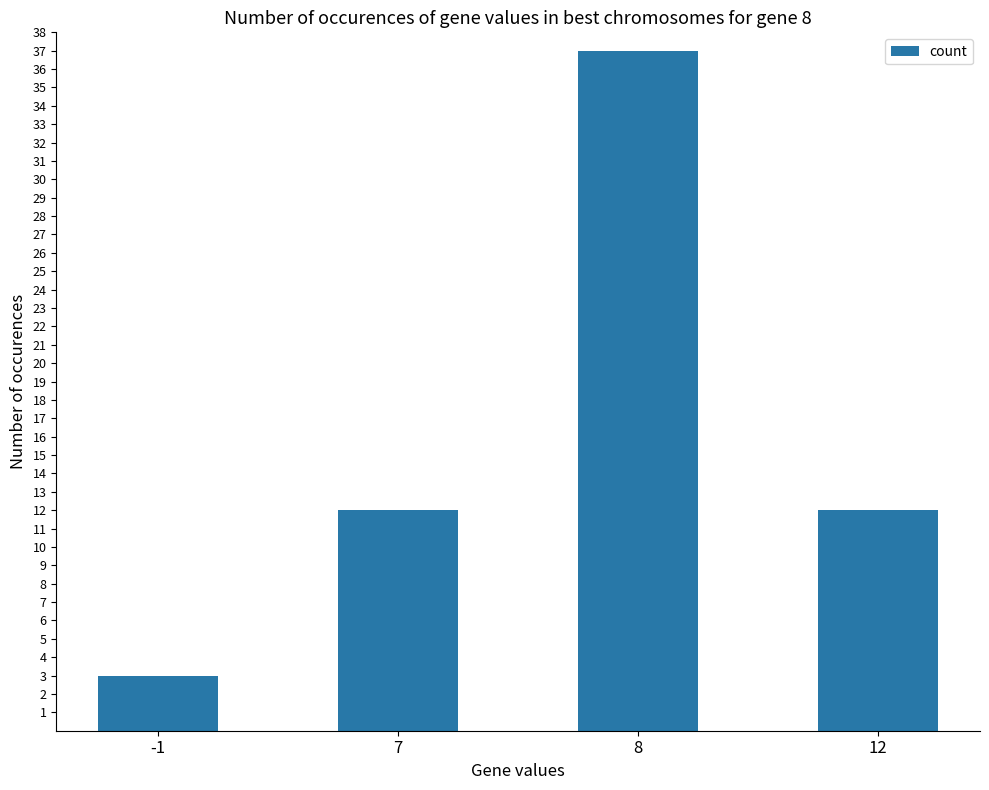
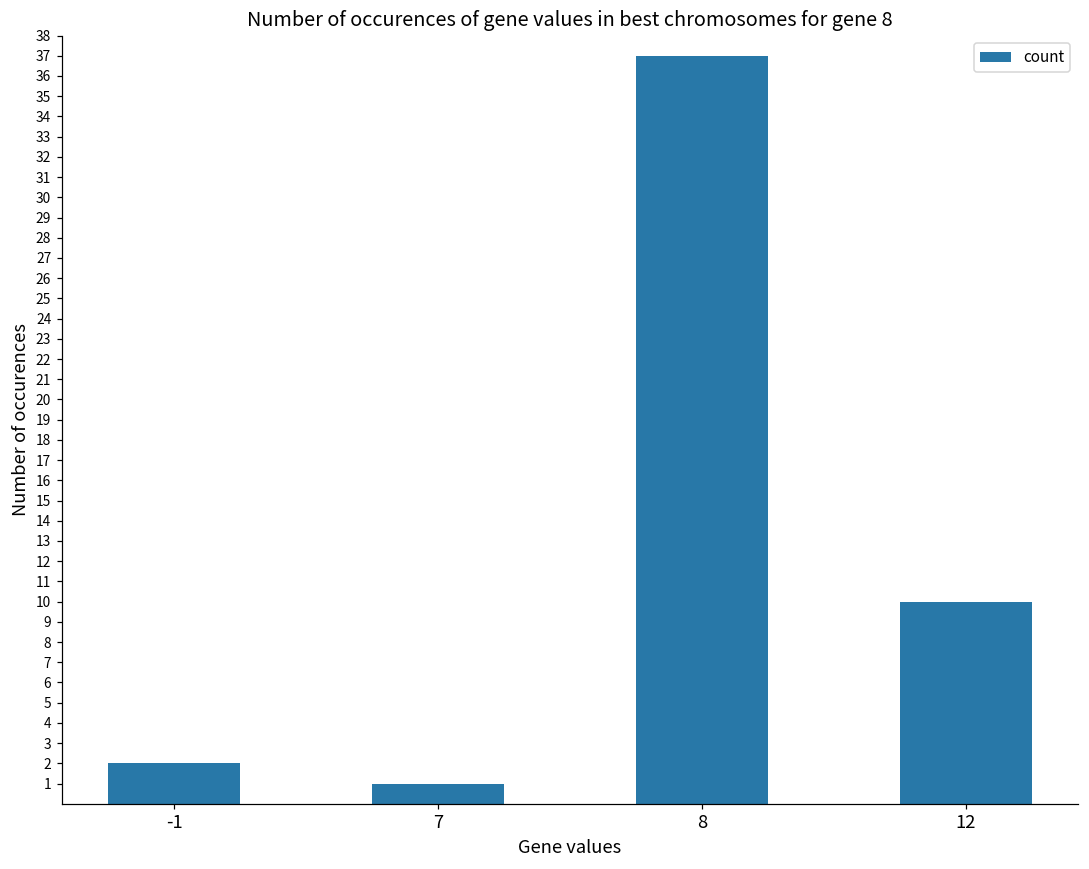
  {
-   "-1": 3,
-   "7": 12,
+   "-1": 2,
+   "7": 1,
    "8": 37,
-   "12": 12
+   "12": 10
  }
